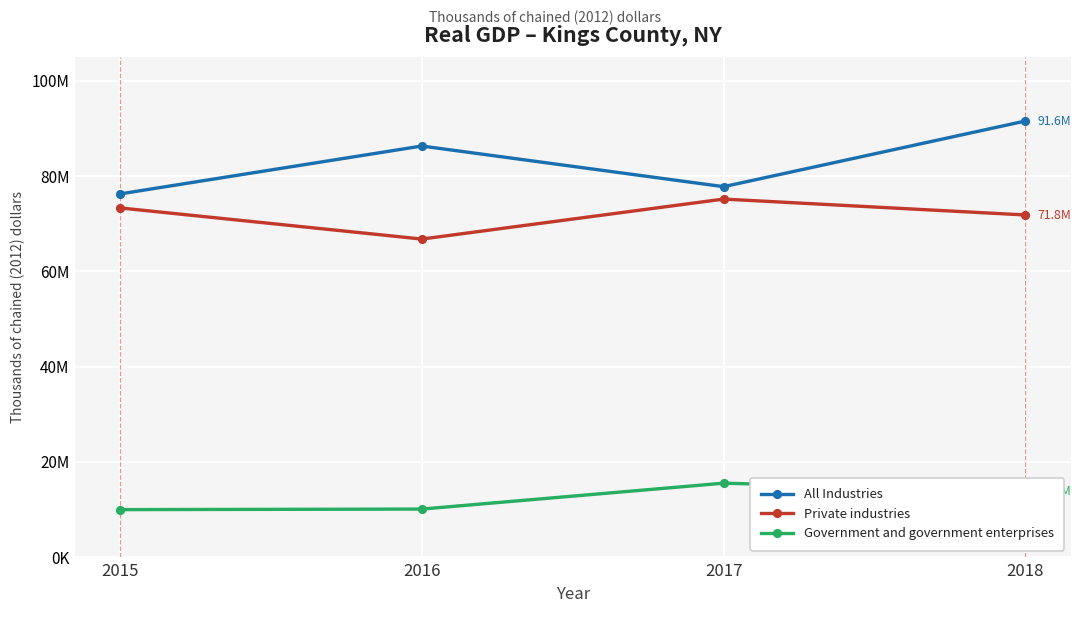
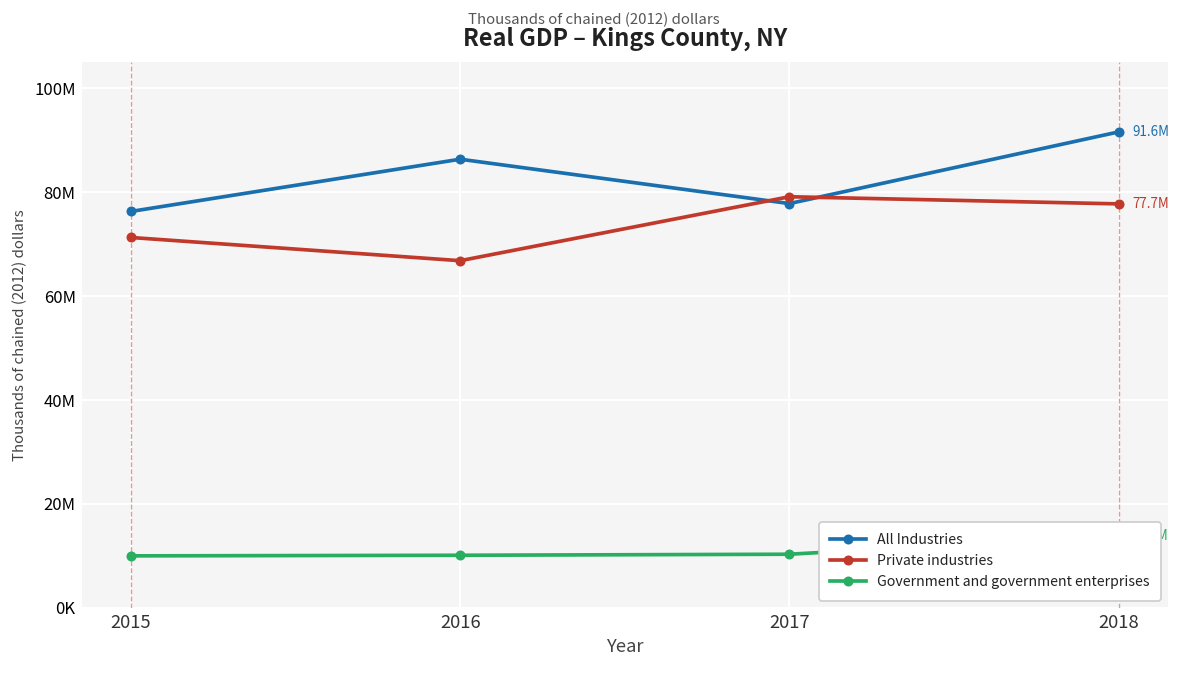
  {
    "All Industries": {
      "2018": "91.6M"
    },
    "Private industries": {
-     "2015": "73000000",
-     "2017": "75000000",
-     "2018": "71.8M"
+     "2015": "71000000",
+     "2017": "79000000",
+     "2018": "77.7M"
    },
    "Government and government enterprises": {
      "2015": "10000000",
      "2016": "10000000",
-     "2017": "16000000"
+     "2017": "10000000"
    }
  }
